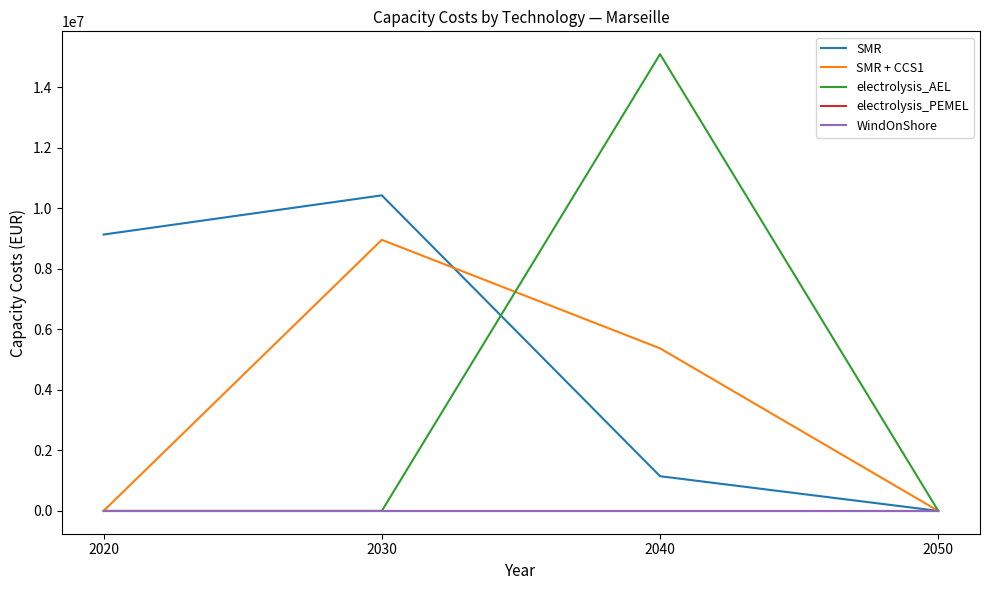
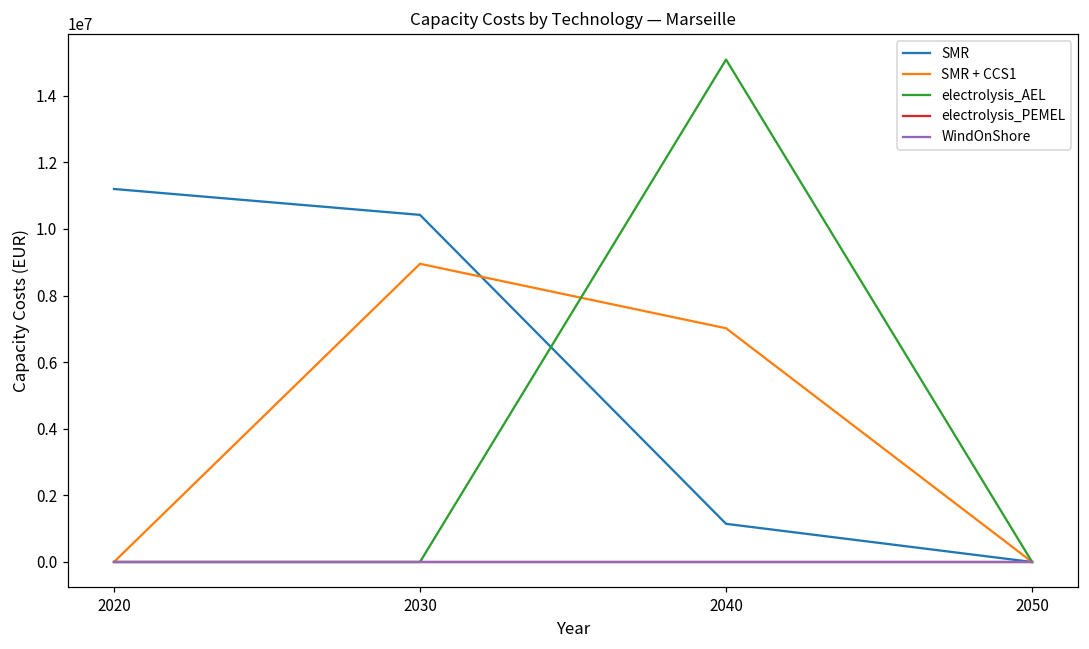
  {
    "SMR": {
-     "2020": 9100000,
+     "2020": 11200000,
      "2030": 10400000,
      "2040": 1100000
    },
    "SMR + CCS1": {
      "2030": 9000000,
-     "2040": 5400000
+     "2040": 7000000
    },
    "electrolysis_AEL": {
      "2040": 15100000
    },
    "WindOnShore": {
      "2040": 0
    }
  }
